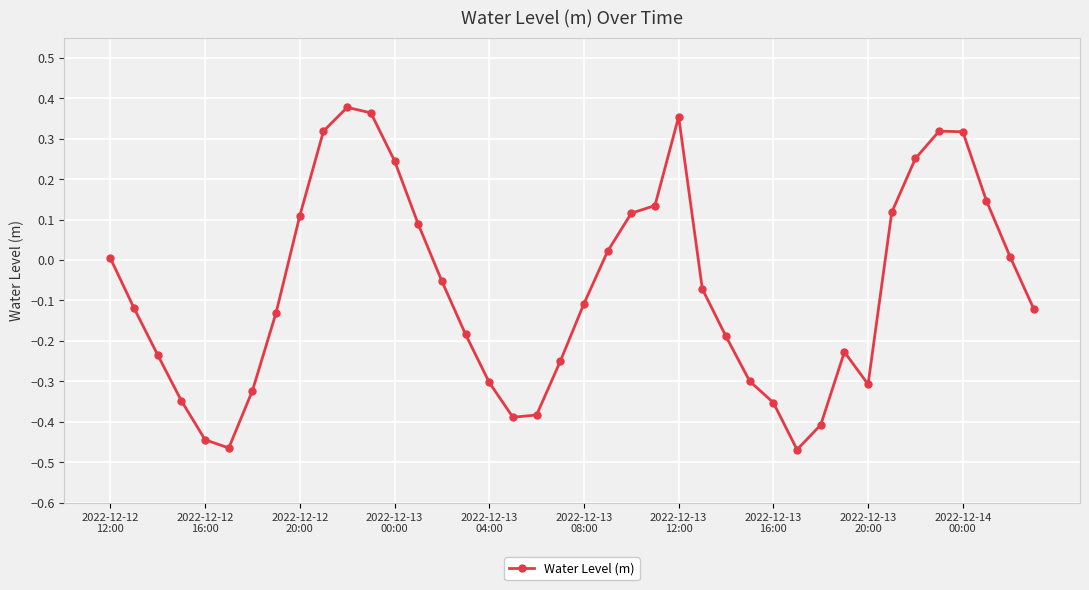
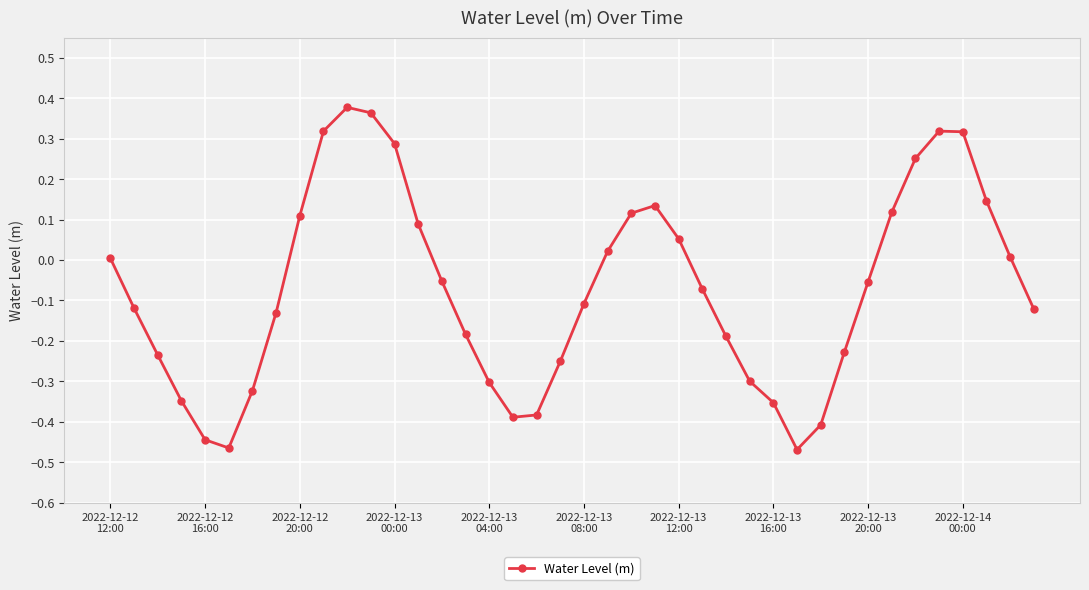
  {
    "2022-12-12 12:00": 0.00,
    "2022-12-12 16:00": -0.44,
    "2022-12-12 20:00": 0.11,
-   "2022-12-13 00:00": 0.25,
+   "2022-12-13 00:00": 0.29,
    "2022-12-13 04:00": -0.30,
    "2022-12-13 08:00": -0.11,
-   "2022-12-13 12:00": 0.35,
+   "2022-12-13 12:00": 0.05,
    "2022-12-13 16:00": -0.35,
-   "2022-12-13 20:00": -0.31,
+   "2022-12-13 20:00": -0.05,
    "2022-12-14 00:00": 0.32
  }
